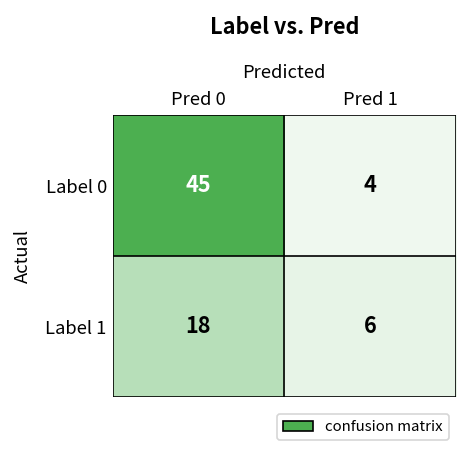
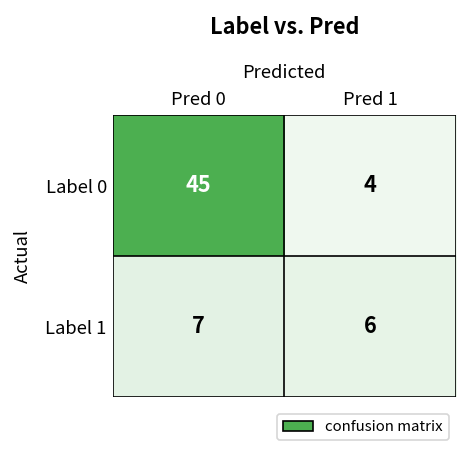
  {
    "Label 0": {
      "Pred 0": 45,
      "Pred 1": 4
    },
    "Label 1": {
-     "Pred 0": 18,
+     "Pred 0": 7,
      "Pred 1": 6
    }
  }
